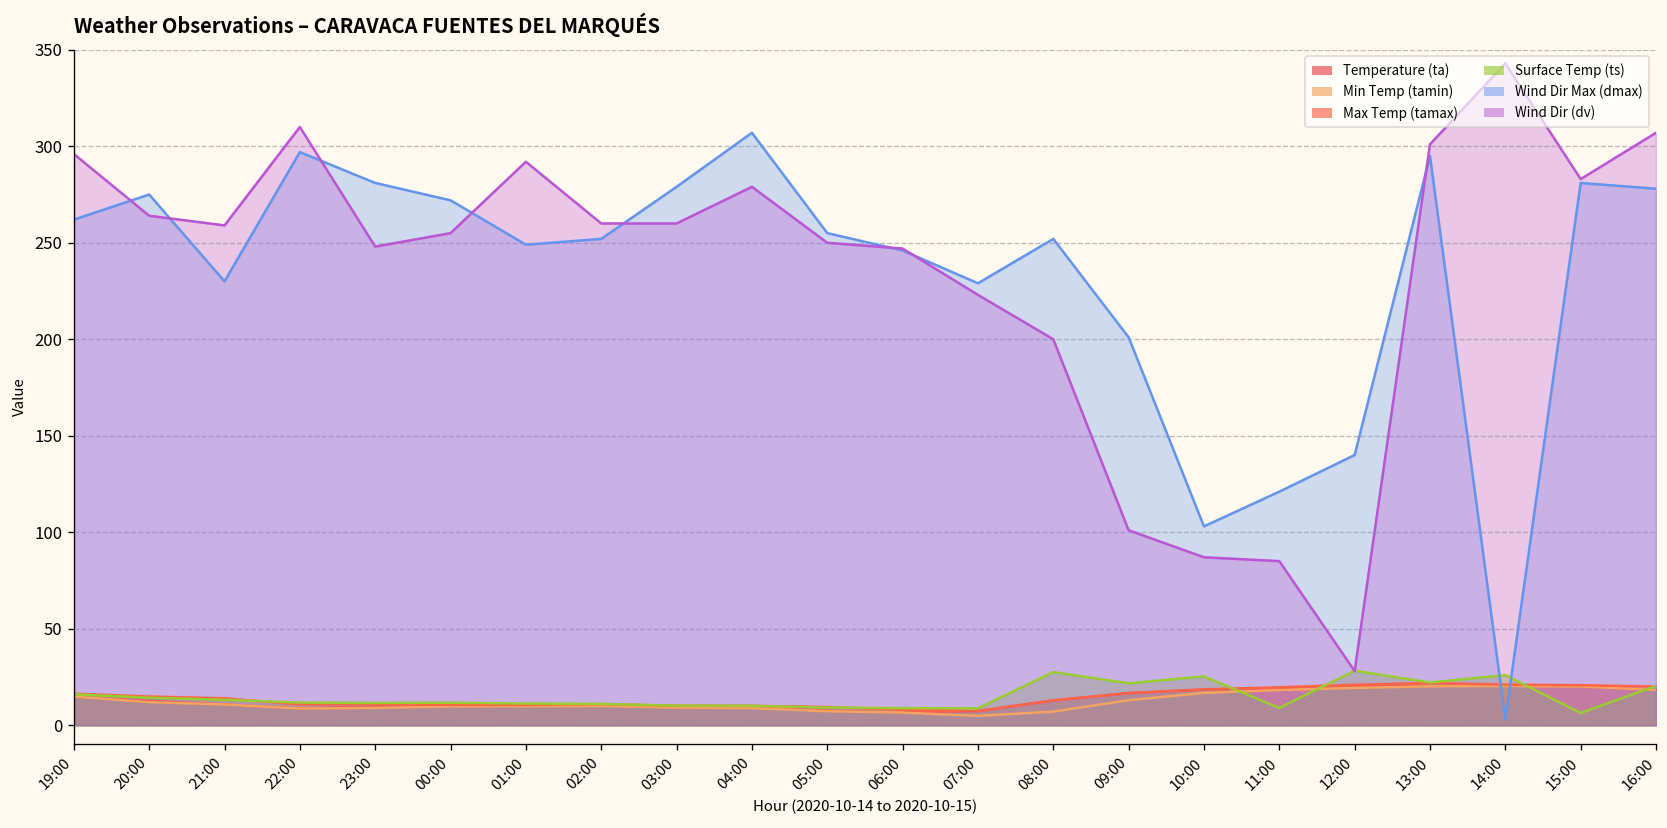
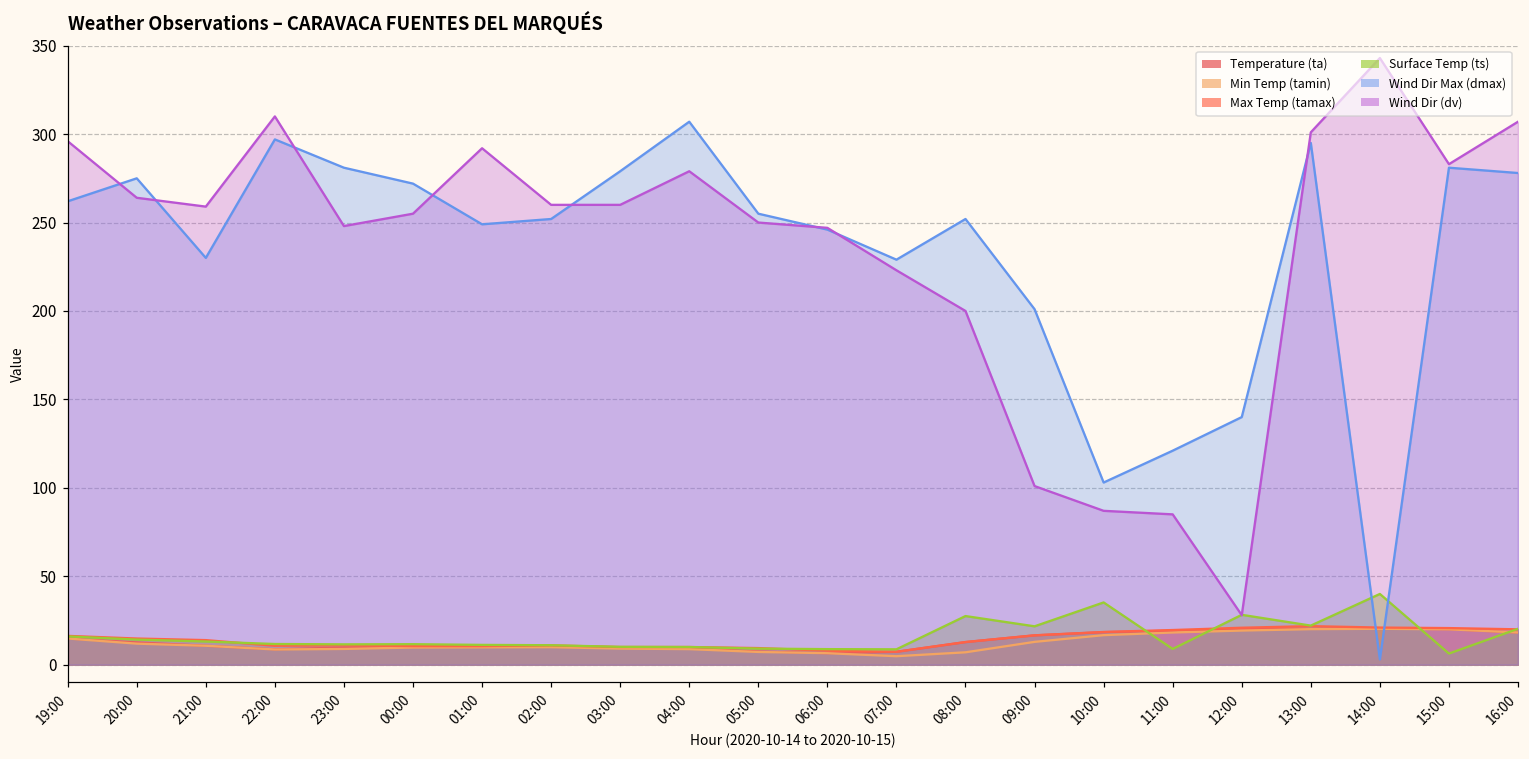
  {
    "Surface Temp (ts)": {
      "08:00": 28,
      "09:00": 22,
-     "10:00": 25,
+     "10:00": 35,
      "11:00": 9,
-     "14:00": 26,
+     "14:00": 40,
      "15:00": 6
    }
  }
